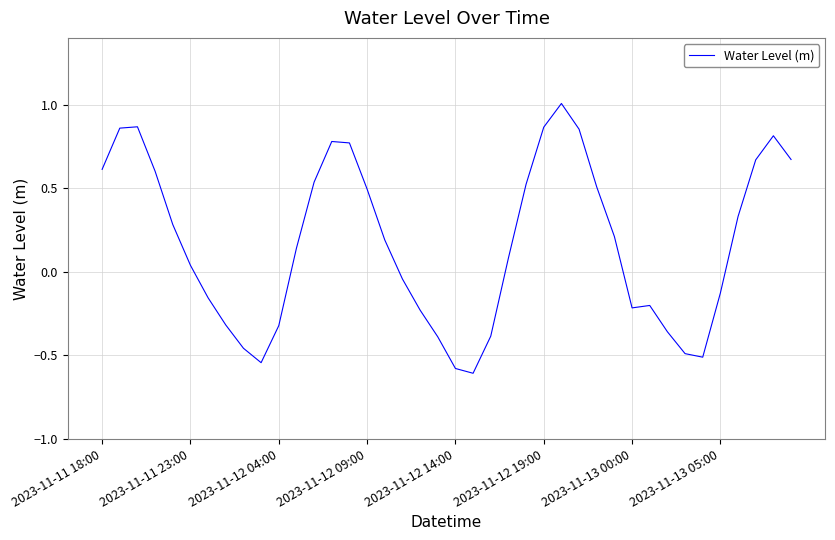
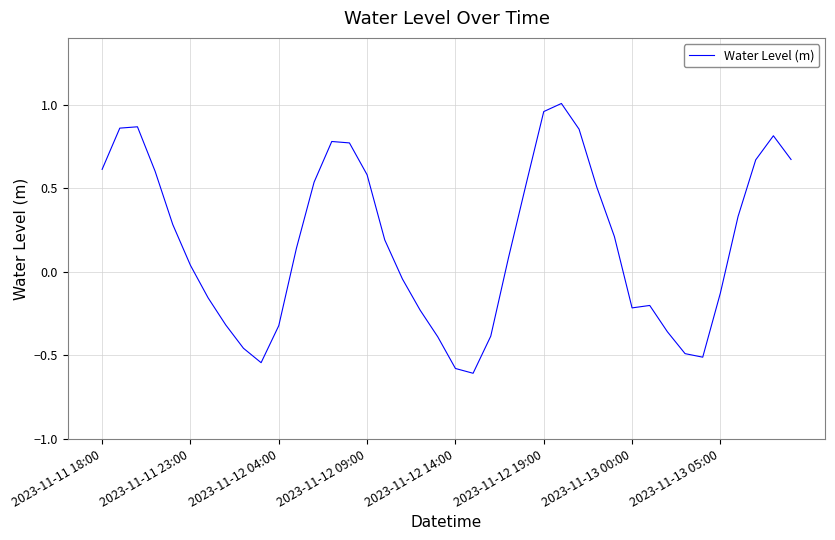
  {
    "2023-11-11 18:00": 0.61,
    "2023-11-11 23:00": 0.04,
    "2023-11-12 04:00": -0.32,
-   "2023-11-12 09:00": 0.50,
+   "2023-11-12 09:00": 0.58,
    "2023-11-12 14:00": -0.58,
-   "2023-11-12 19:00": 0.87,
+   "2023-11-12 19:00": 0.96,
    "2023-11-13 00:00": -0.22,
    "2023-11-13 05:00": -0.13
  }
